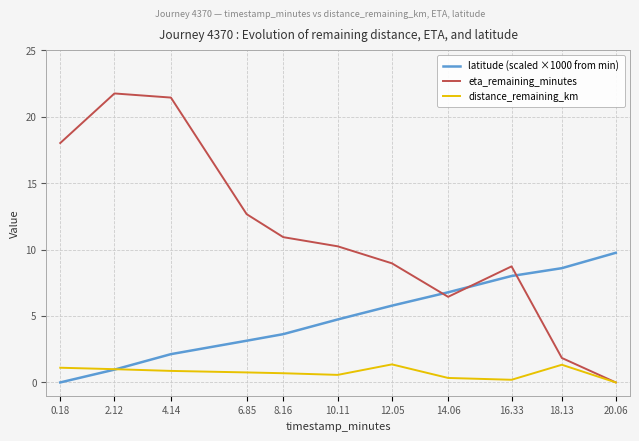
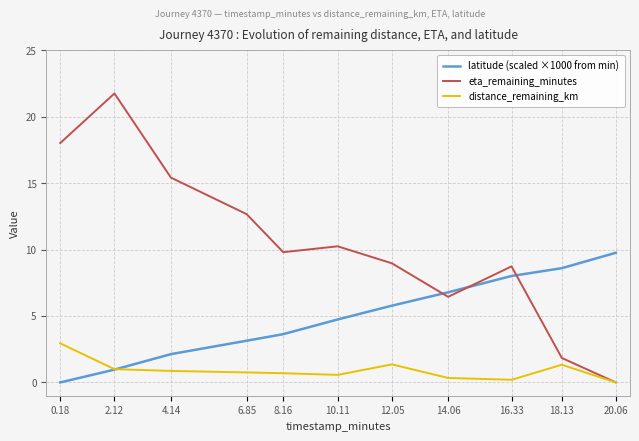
  {
    "latitude (scaled ×1000 from min)": {
      "0.18": 0.0,
      "4.14": 2.1,
      "6.85": 3.1,
      "8.16": 3.6,
      "10.11": 4.7,
      "12.05": 5.8,
      "14.06": 6.8,
      "16.33": 8.0,
      "18.13": 8.6,
      "20.06": 9.8
    },
    "eta_remaining_minutes": {
      "0.18": 18.0,
      "2.12": 21.7,
-     "4.14": 21.4,
+     "4.14": 15.4,
      "6.85": 12.7,
-     "8.16": 10.9,
+     "8.16": 9.8,
      "10.11": 10.2,
      "12.05": 9.0,
      "14.06": 6.4,
      "16.33": 8.7,
      "18.13": 1.8
    },
    "distance_remaining_km": {
-     "0.18": 1.1,
+     "0.18": 2.9,
      "4.14": 0.9,
      "6.85": 0.8,
      "8.16": 0.7,
      "10.11": 0.6,
      "12.05": 1.4,
      "14.06": 0.3,
      "16.33": 0.2,
      "18.13": 1.3
    }
  }
